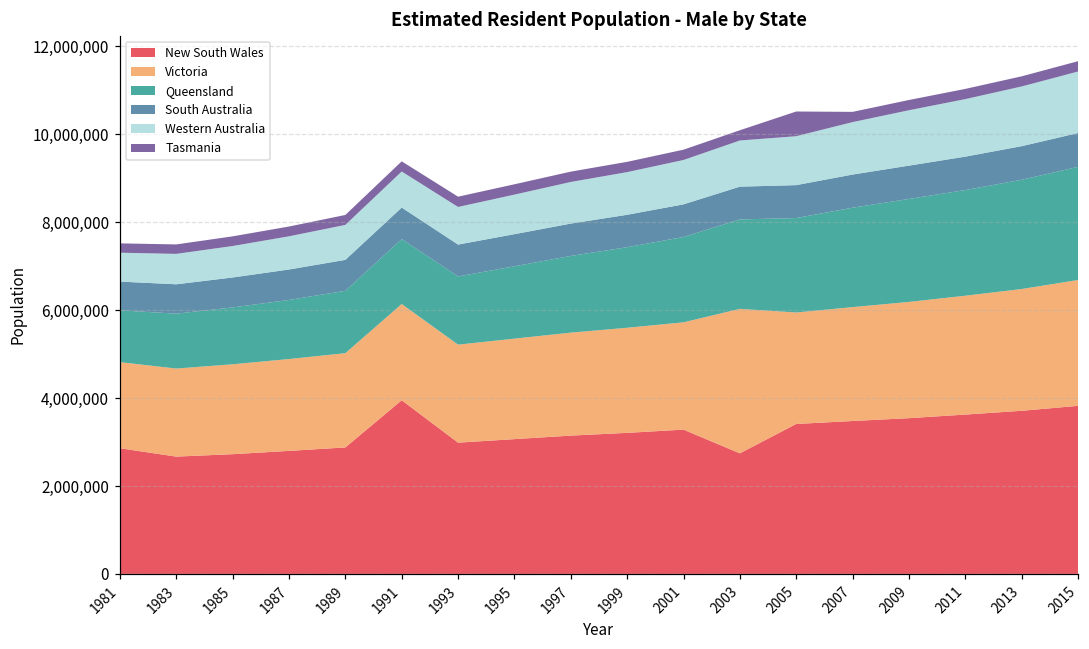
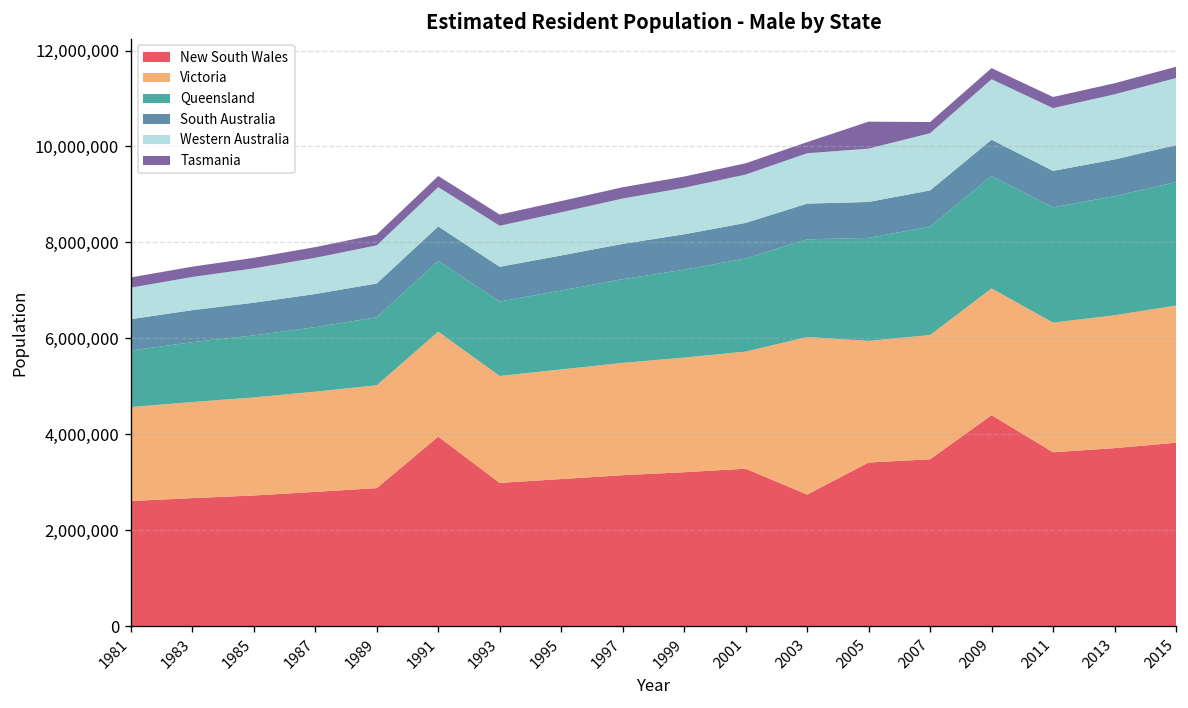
  {
    "New South Wales": {
-     "1981": "2,900,000",
+     "1981": "2,600,000",
      "1983": "2,700,000",
      "1985": "2,700,000",
      "1987": "2,800,000",
      "1989": "2,900,000",
      "1991": "4,000,000",
      "1993": "3,000,000",
      "1995": "3,100,000",
      "1997": "3,100,000",
      "1999": "3,200,000",
      "2001": "3,300,000",
      "2003": "2,700,000",
      "2005": "3,400,000",
      "2007": "3,500,000",
-     "2009": "3,500,000",
+     "2009": "4,400,000",
      "2011": "3,600,000",
      "2013": "3,700,000",
      "2015": "3,800,000"
    },
    "Victoria": {
      "1981": "2,000,000",
      "1983": "2,000,000",
      "1985": "2,000,000",
      "1987": "2,100,000",
      "1989": "2,100,000",
      "1991": "2,200,000",
      "1993": "2,200,000",
      "1995": "2,300,000",
      "1997": "2,300,000",
      "1999": "2,400,000",
      "2001": "2,400,000",
      "2003": "3,300,000",
      "2005": "2,500,000",
      "2007": "2,600,000",
      "2009": "2,600,000",
      "2011": "2,700,000",
      "2013": "2,800,000",
      "2015": "2,900,000"
    },
    "Western Australia": {
      "1981": "700,000",
      "1983": "700,000",
      "1985": "700,000",
      "1987": "800,000",
      "1989": "800,000",
      "1991": "800,000",
      "1993": "900,000",
      "1995": "900,000",
      "1997": "900,000",
      "1999": "1,000,000",
      "2001": "1,000,000",
      "2003": "1,000,000",
      "2005": "1,100,000",
      "2007": "1,200,000",
      "2009": "1,300,000",
      "2011": "1,300,000",
      "2013": "1,400,000",
      "2015": "1,400,000"
    },
    "Tasmania": {
      "1981": "200,000",
      "1983": "200,000",
      "1985": "200,000",
      "1987": "200,000",
      "1989": "200,000",
      "1991": "200,000",
      "1993": "200,000",
      "1995": "200,000",
      "1997": "200,000",
      "1999": "200,000",
      "2001": "200,000",
      "2003": "200,000",
      "2005": "600,000",
      "2007": "200,000",
      "2009": "200,000",
      "2011": "200,000",
      "2013": "200,000",
      "2015": "200,000"
    }
  }
